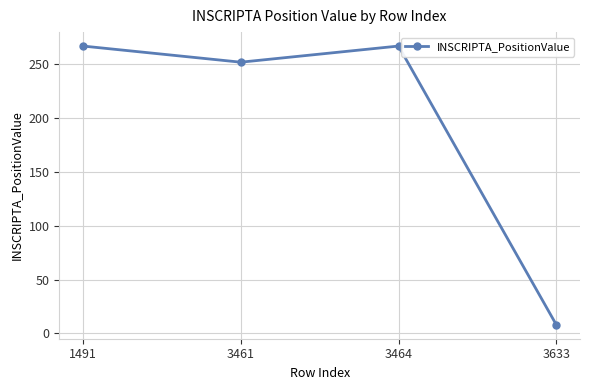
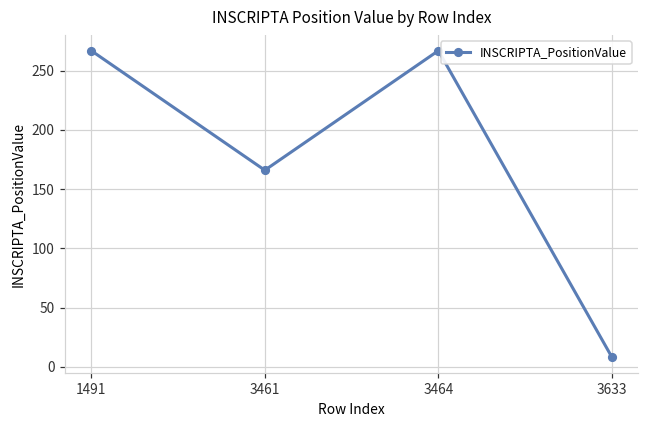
  {
    "1491": 267,
-   "3461": 252,
+   "3461": 166,
    "3464": 267,
    "3633": 8
  }
